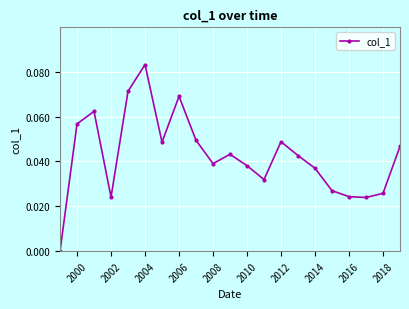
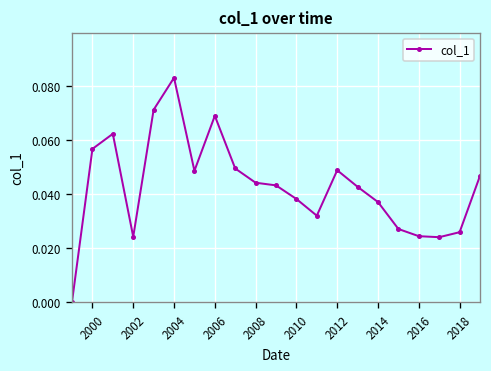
  {
    "2000": 0.057,
    "2002": 0.024,
    "2004": 0.083,
    "2006": 0.069,
-   "2008": 0.039,
+   "2008": 0.044,
    "2010": 0.038,
    "2012": 0.049,
    "2014": 0.037,
    "2016": 0.024,
    "2018": 0.026
  }
